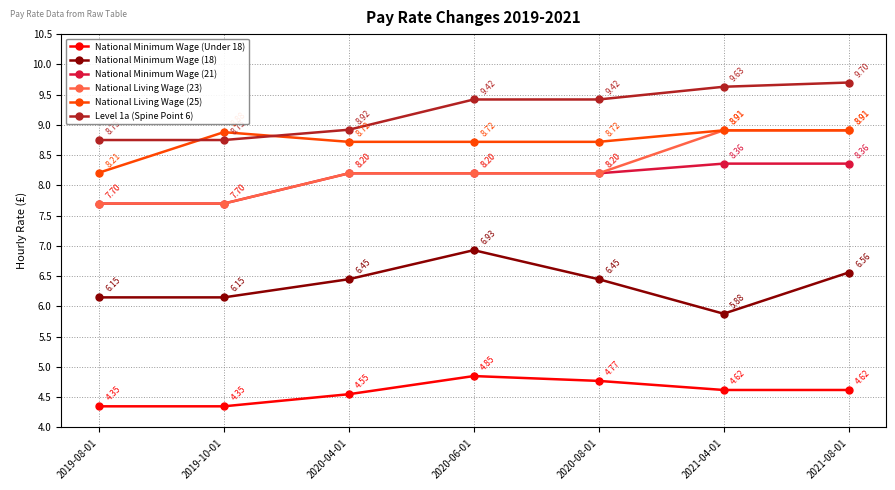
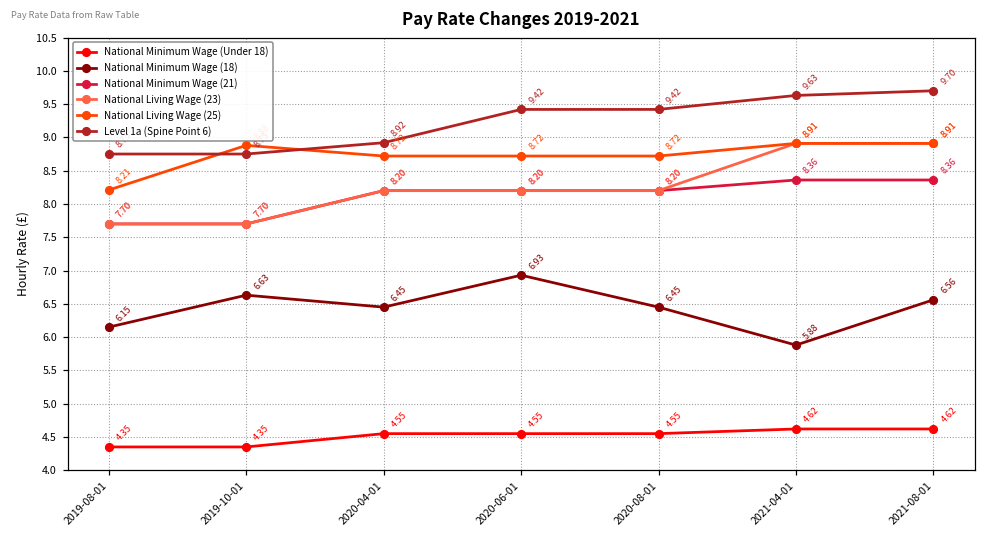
  {
    "National Minimum Wage (Under 18)": {
      "2019-08-01": 4.35,
      "2019-10-01": 4.35,
      "2020-04-01": 4.55,
-     "2020-06-01": 4.85,
-     "2020-08-01": 4.77,
+     "2020-06-01": 4.55,
+     "2020-08-01": 4.55,
      "2021-04-01": 4.62,
      "2021-08-01": 4.62
    },
    "National Minimum Wage (18)": {
      "2019-08-01": 6.15,
-     "2019-10-01": 6.15,
+     "2019-10-01": 6.63,
      "2020-04-01": 6.45,
      "2020-06-01": 6.93,
      "2020-08-01": 6.45,
      "2021-04-01": 5.88,
      "2021-08-01": 6.56
    },
    "National Living Wage (25)": {
      "2019-08-01": 8.21,
      "2020-06-01": 8.72,
      "2020-08-01": 8.72
    }
  }
